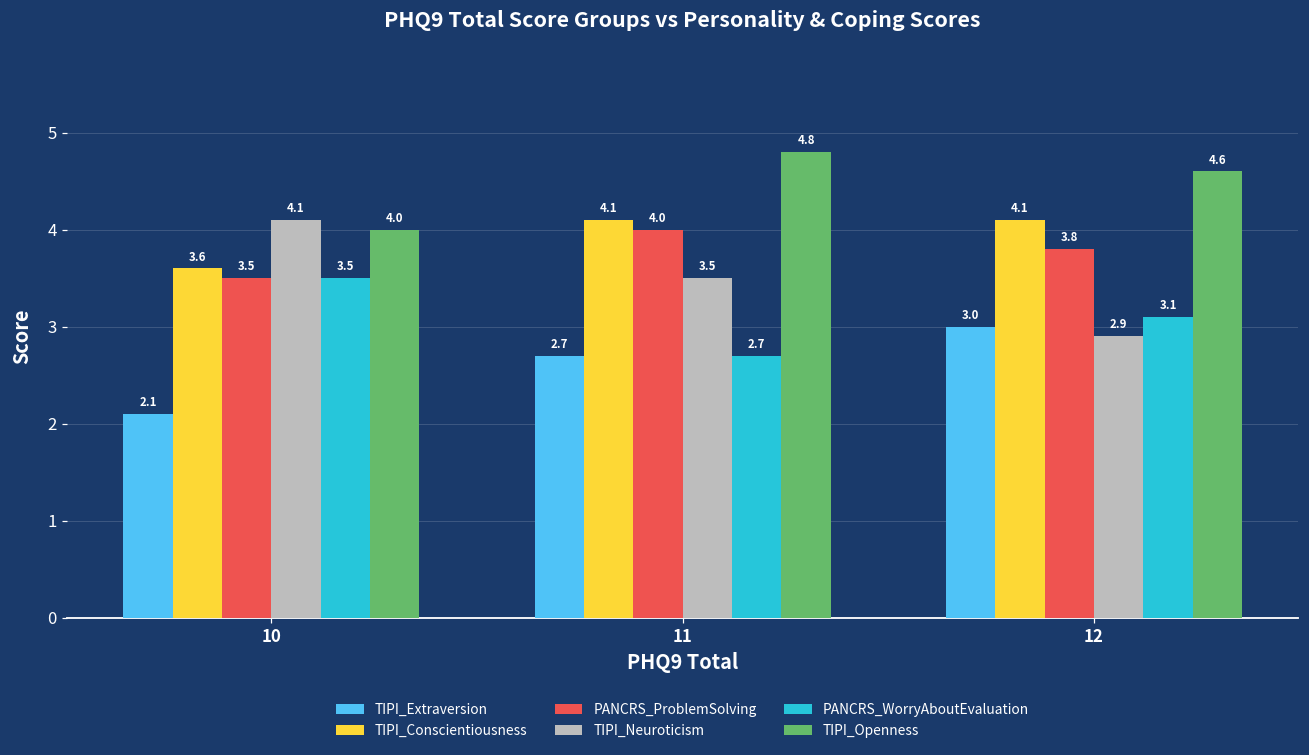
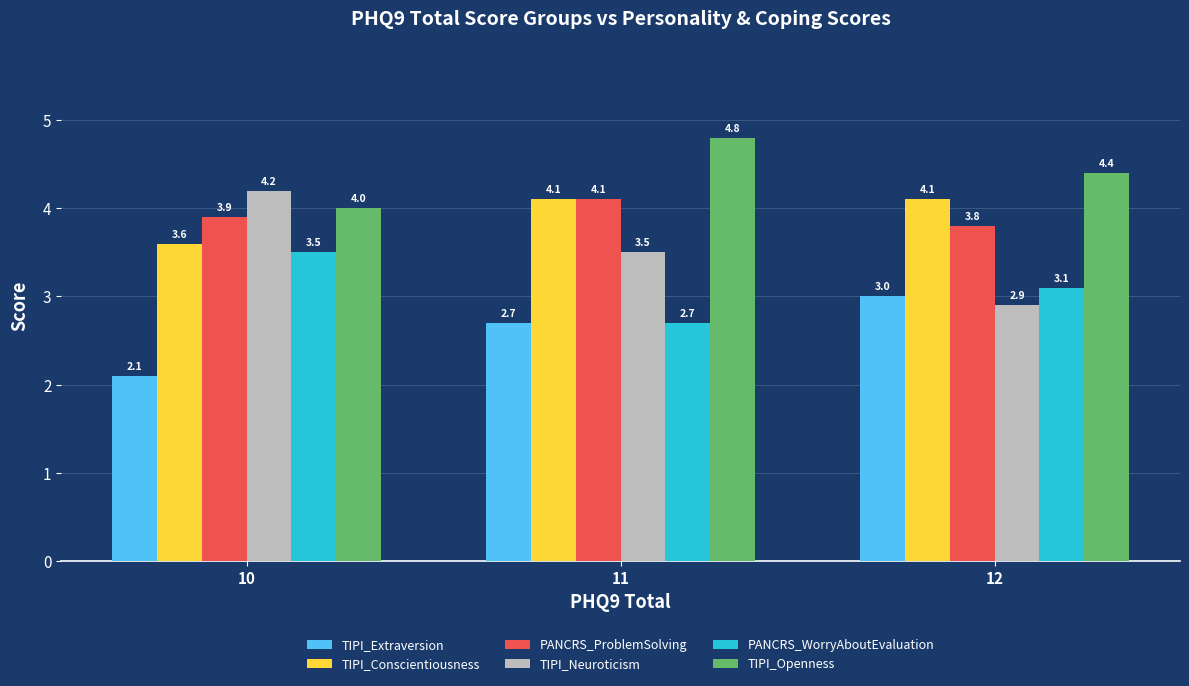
  {
    "TIPI_Conscientiousness": {
      "10": 3.6,
      "11": 4.1,
      "12": 4.1
    },
    "PANCRS_ProblemSolving": {
-     "10": 3.5,
-     "11": 4.0,
+     "10": 3.9,
+     "11": 4.1,
      "12": 3.8
    },
    "TIPI_Neuroticism": {
-     "10": 4.1,
+     "10": 4.2,
      "11": 3.5,
      "12": 2.9
    },
    "TIPI_Openness": {
      "10": 4.0,
      "11": 4.8,
-     "12": 4.6
+     "12": 4.4
    }
  }
